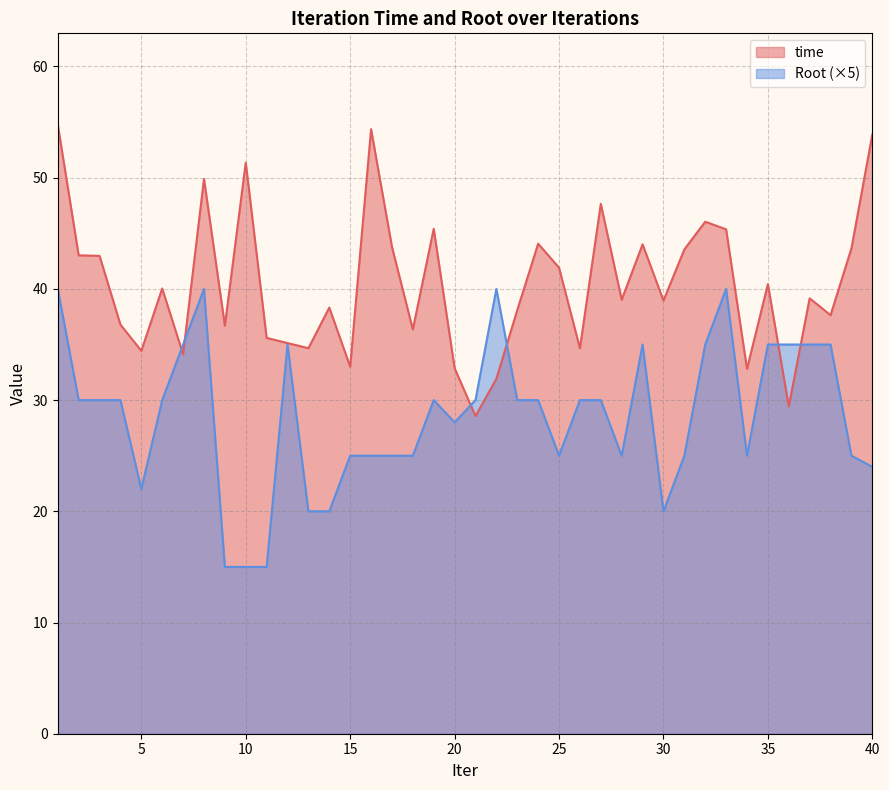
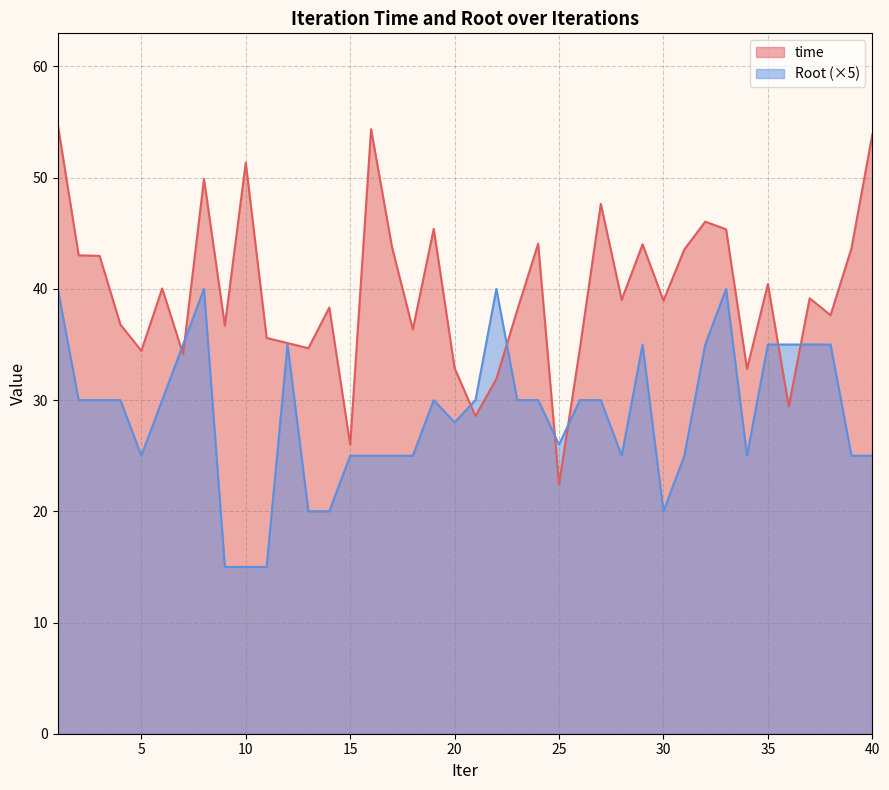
  {
    "time": {
      "5": 34.4,
      "10": 51.4,
-     "15": 33.0,
+     "15": 26.0,
      "20": 32.9,
-     "25": 41.9,
+     "25": 22.4,
      "30": 38.9,
      "35": 40.4,
      "40": 53.9
    },
    "Root (×5)": {
-     "5": 22.0,
+     "5": 25.0,
      "10": 15.0,
      "15": 25.0,
      "20": 28.0,
-     "25": 25.0,
+     "25": 26.0,
      "30": 20.0,
      "35": 35.0,
-     "40": 24.0
+     "40": 25.0
    }
  }
